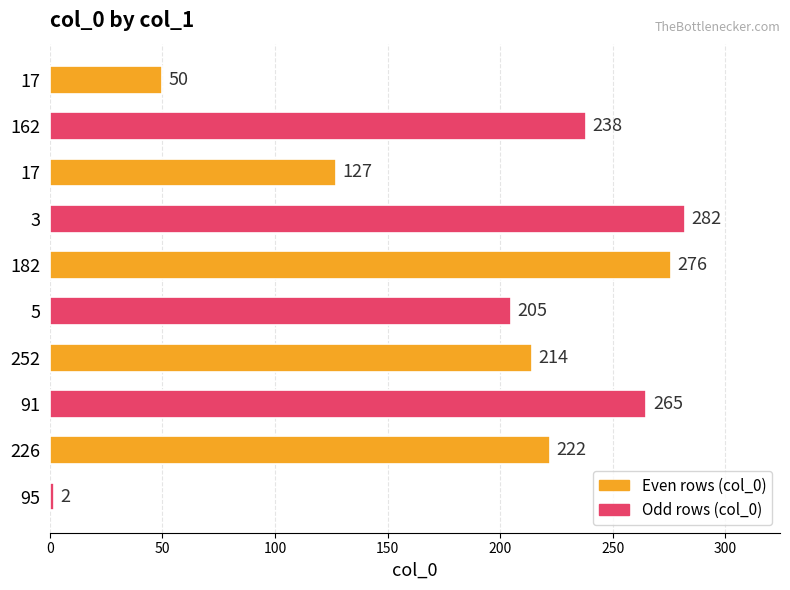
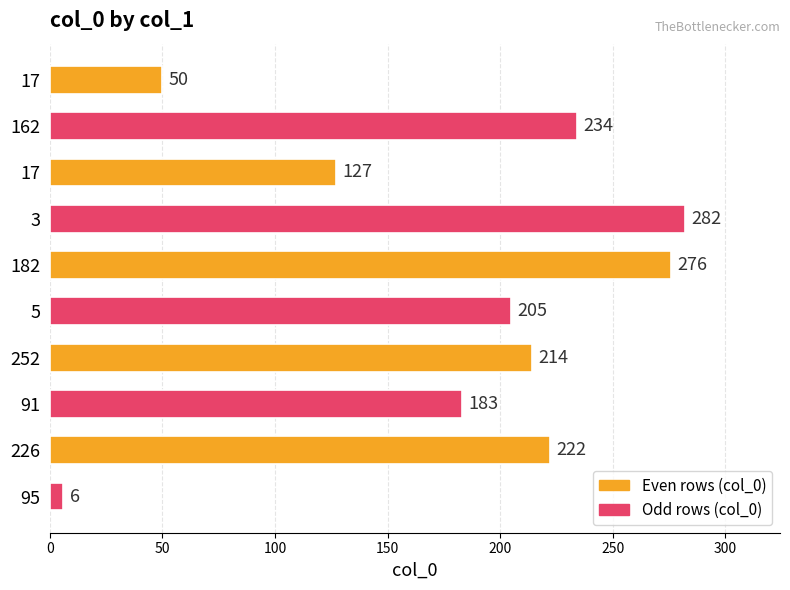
  {
-   "162": 238,
+   "162": 234,
    "3": 282,
    "182": 276,
    "5": 205,
    "252": 214,
-   "91": 265,
+   "91": 183,
    "226": 222,
-   "95": 2
+   "95": 6
  }
